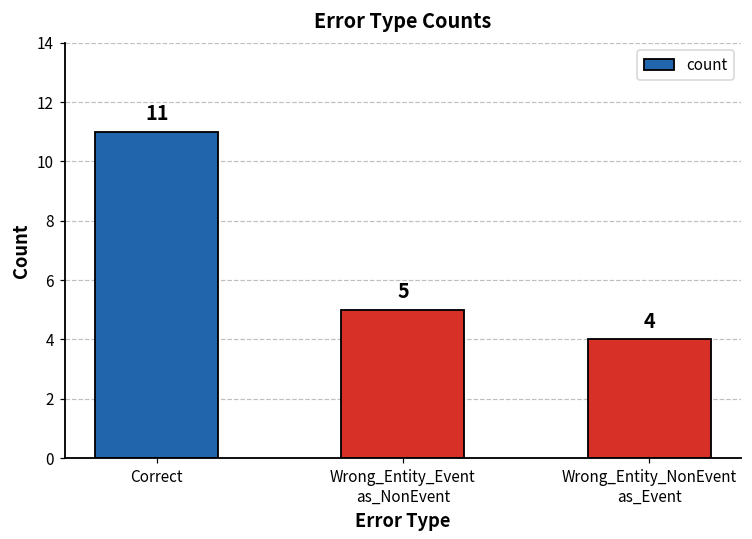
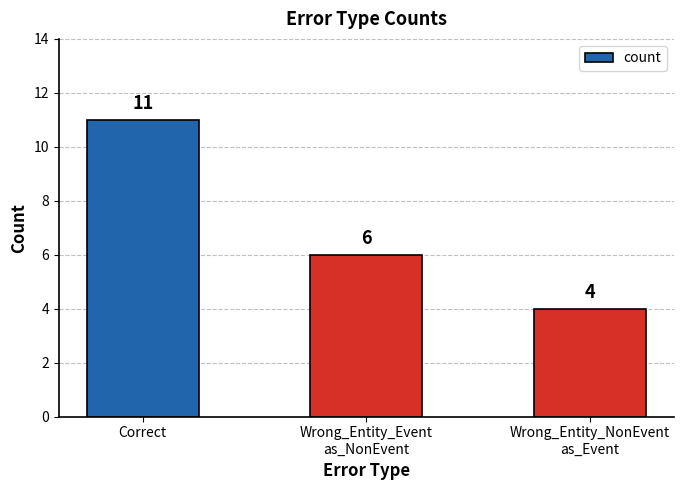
  {
    "Correct": 11,
-   "Wrong_Entity_Event as_NonEvent": 5,
+   "Wrong_Entity_Event as_NonEvent": 6,
    "Wrong_Entity_NonEvent as_Event": 4
  }
